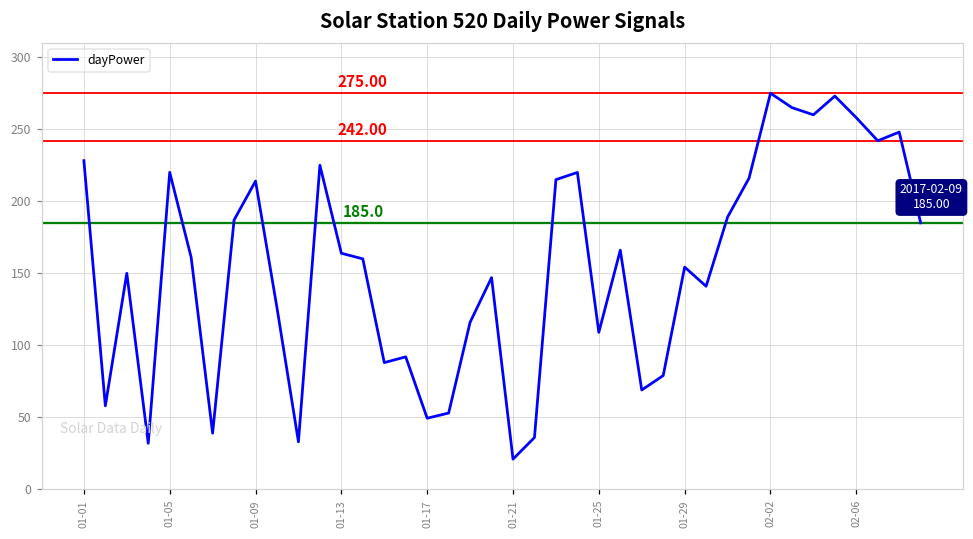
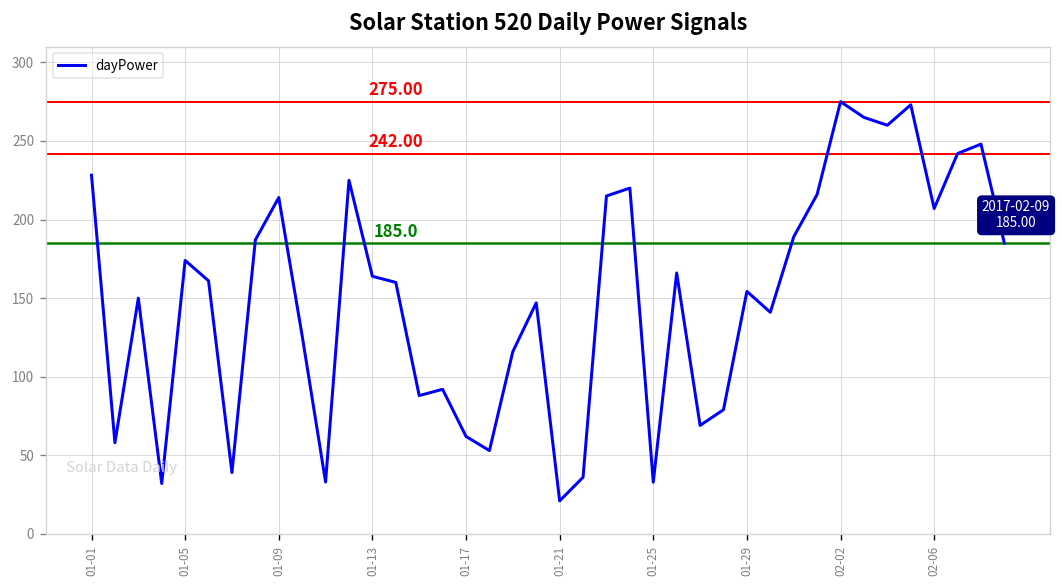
  {
    "01-01": 228,
-   "01-05": 220,
+   "01-05": 174,
    "01-09": 214,
    "01-13": 164,
-   "01-17": 49,
+   "01-17": 62,
    "01-21": 21,
-   "01-25": 109,
+   "01-25": 33,
    "01-29": 154,
    "02-02": 275,
-   "02-06": 258
+   "02-06": 207
  }
